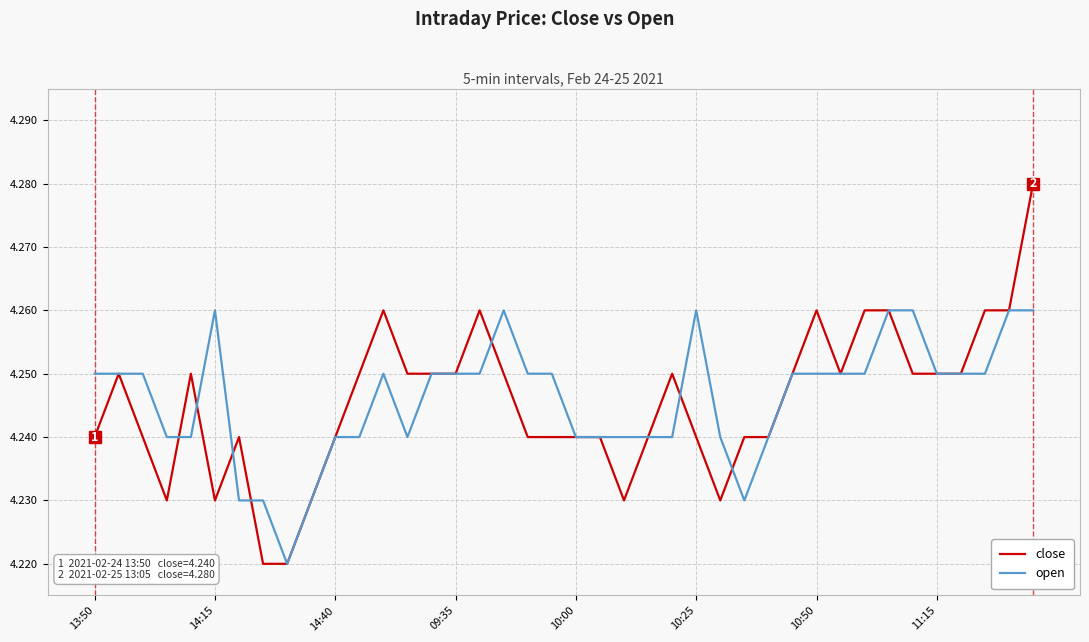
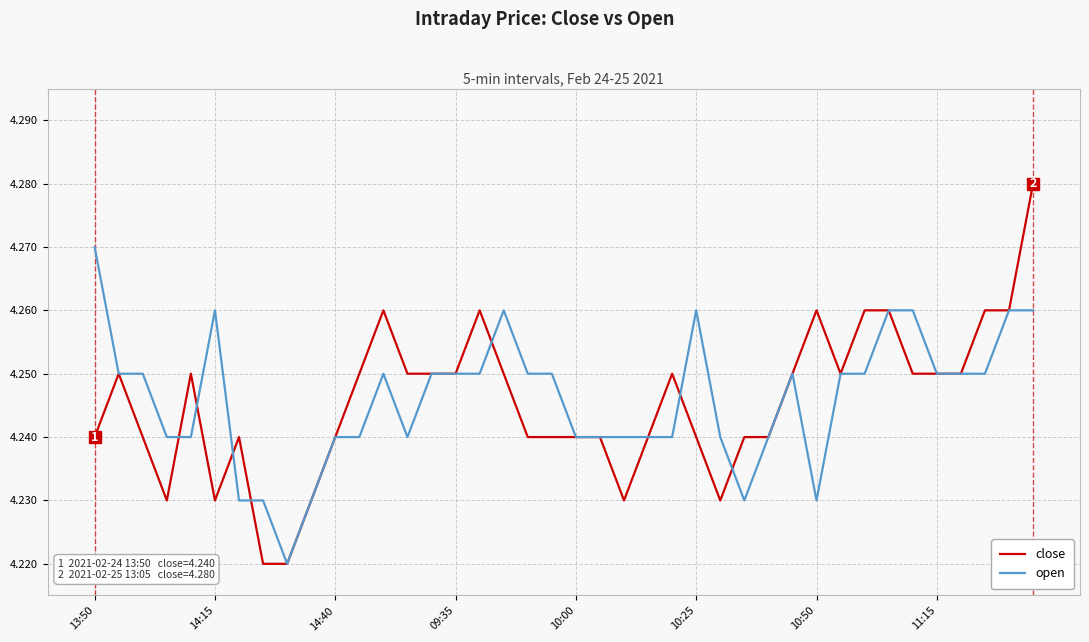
  {
    "open": {
-     "13:50": 4.25,
+     "13:50": 4.27,
      "14:15": 4.26,
      "10:25": 4.26,
-     "10:50": 4.25
+     "10:50": 4.23
    }
  }
